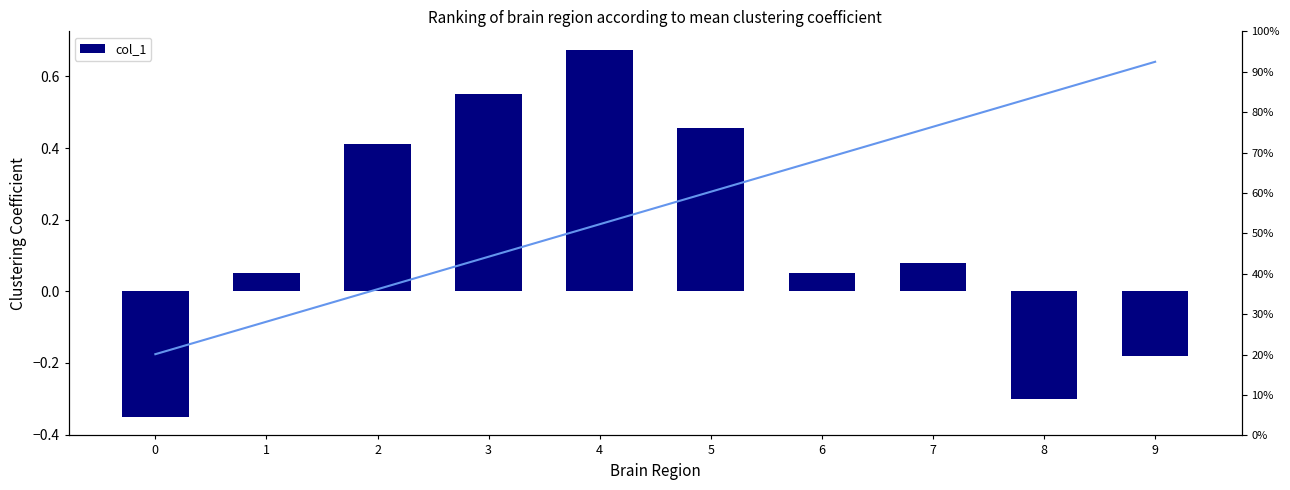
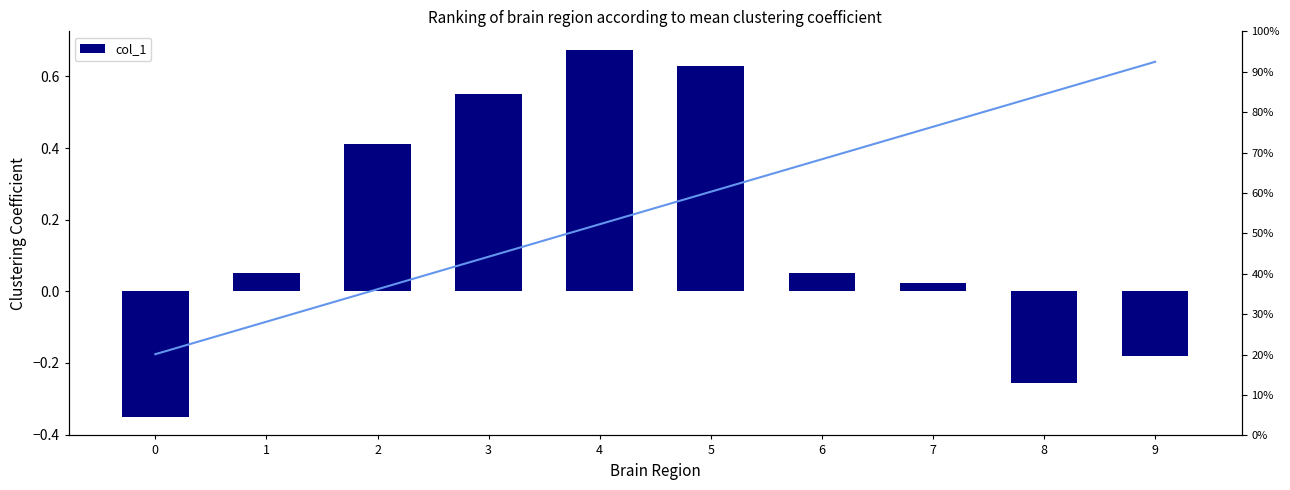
  {
    "col_1": {
      "0": -0.35,
      "1": 0.05,
      "2": 0.41,
      "3": 0.55,
      "4": 0.67,
-     "5": 0.46,
+     "5": 0.63,
      "6": 0.05,
-     "7": 0.08,
-     "8": -0.30,
+     "7": 0.02,
+     "8": -0.26,
      "9": -0.18
    }
  }
